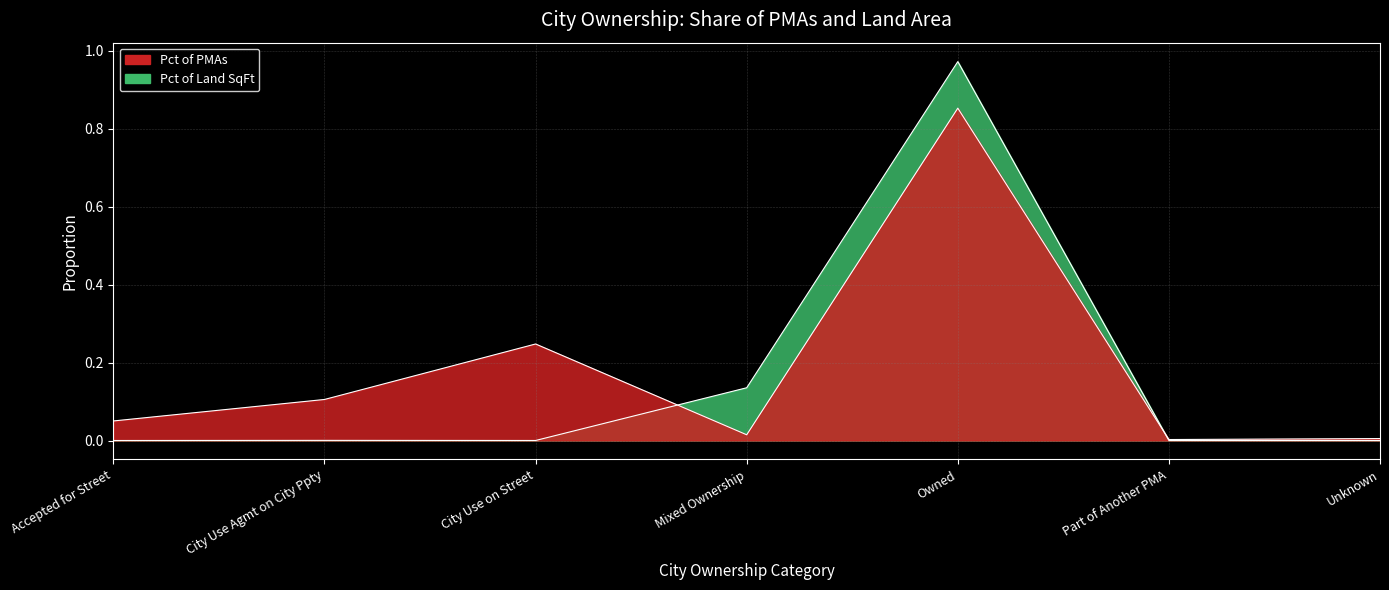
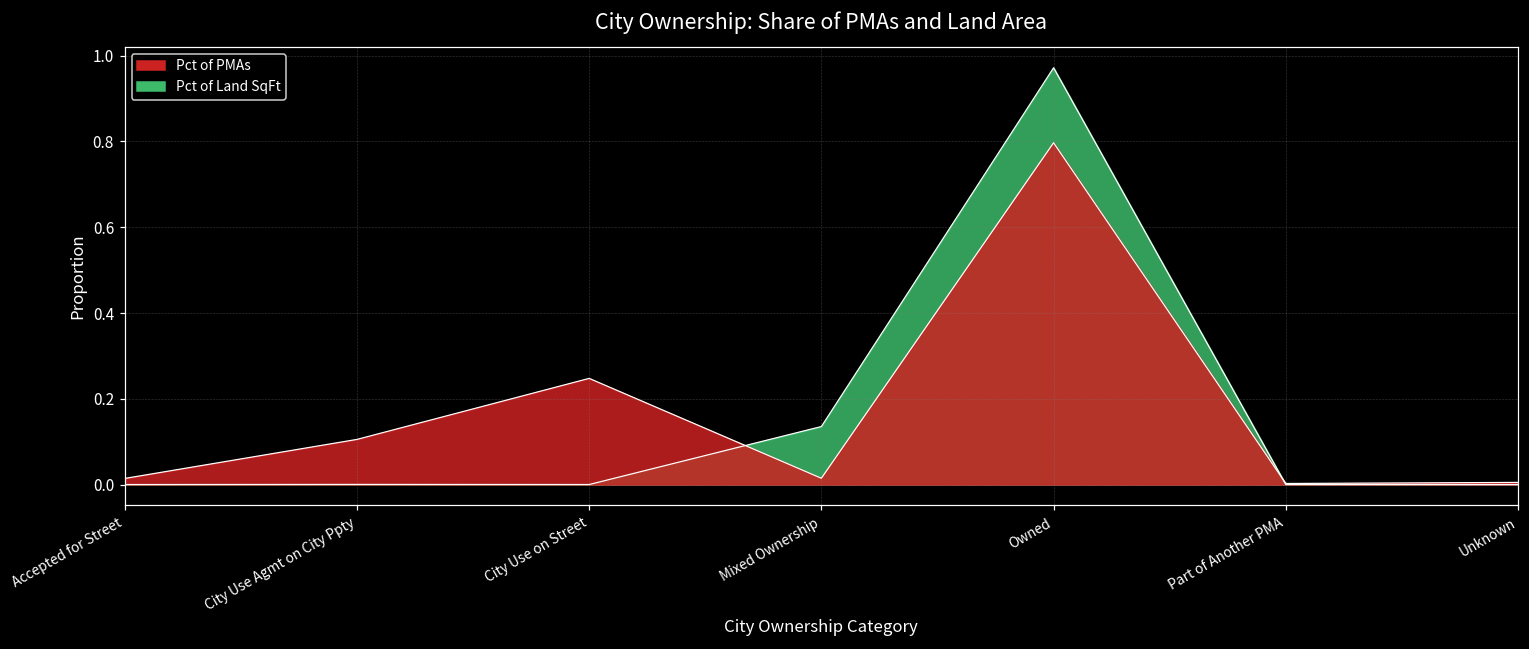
  {
    "Pct of Land SqFt": {
      "Accepted for Street": 0.00,
      "City Use Agmt on City Ppty": 0.00,
      "City Use on Street": 0.00,
      "Mixed Ownership": 0.14,
      "Owned": 0.97
    },
    "Pct of PMAs": {
-     "Accepted for Street": 0.05,
+     "Accepted for Street": 0.01,
      "City Use Agmt on City Ppty": 0.11,
      "City Use on Street": 0.25,
      "Mixed Ownership": 0.01,
-     "Owned": 0.85
+     "Owned": 0.80
    }
  }
